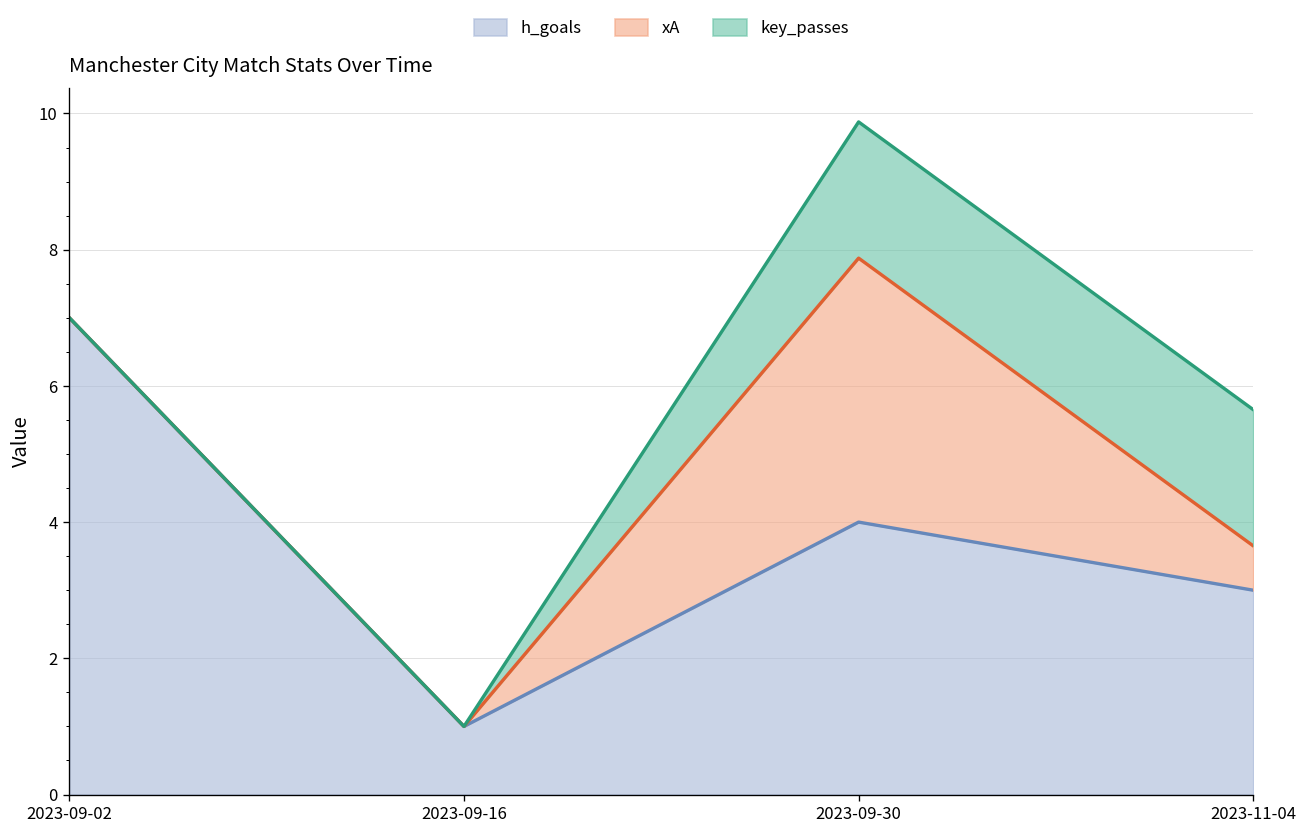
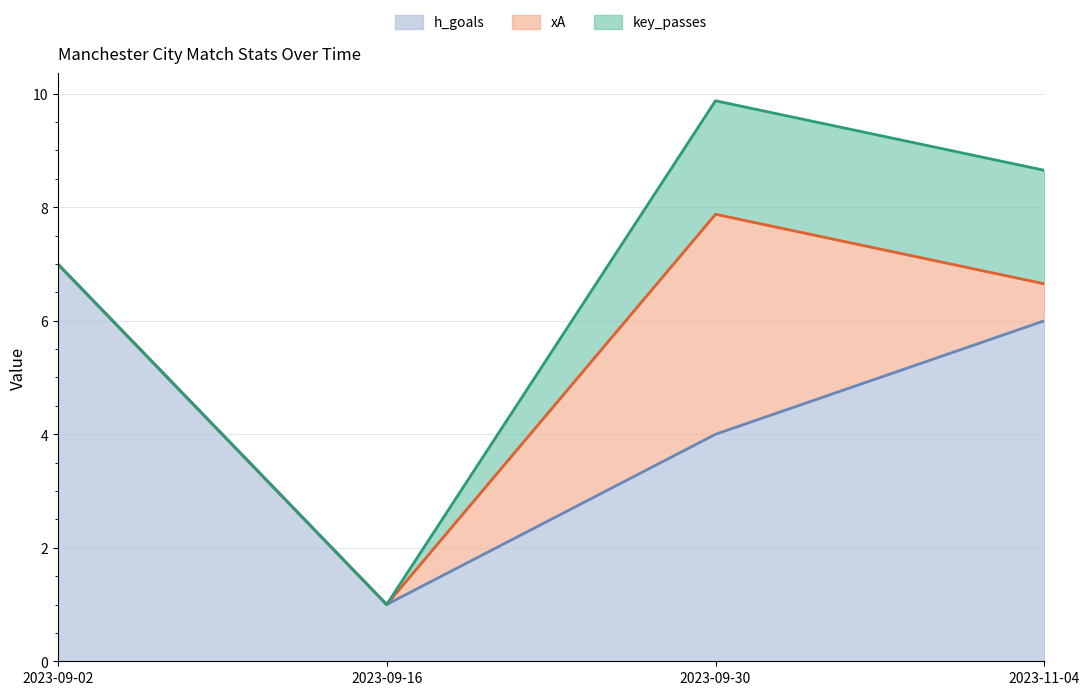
  {
    "h_goals": {
      "2023-09-30": 4,
-     "2023-11-04": 3
+     "2023-11-04": 6
    },
    "xA": {
      "2023-09-30": 3.9,
      "2023-11-04": 0.7
    },
    "key_passes": {
      "2023-09-30": 2,
      "2023-11-04": 2
    }
  }
